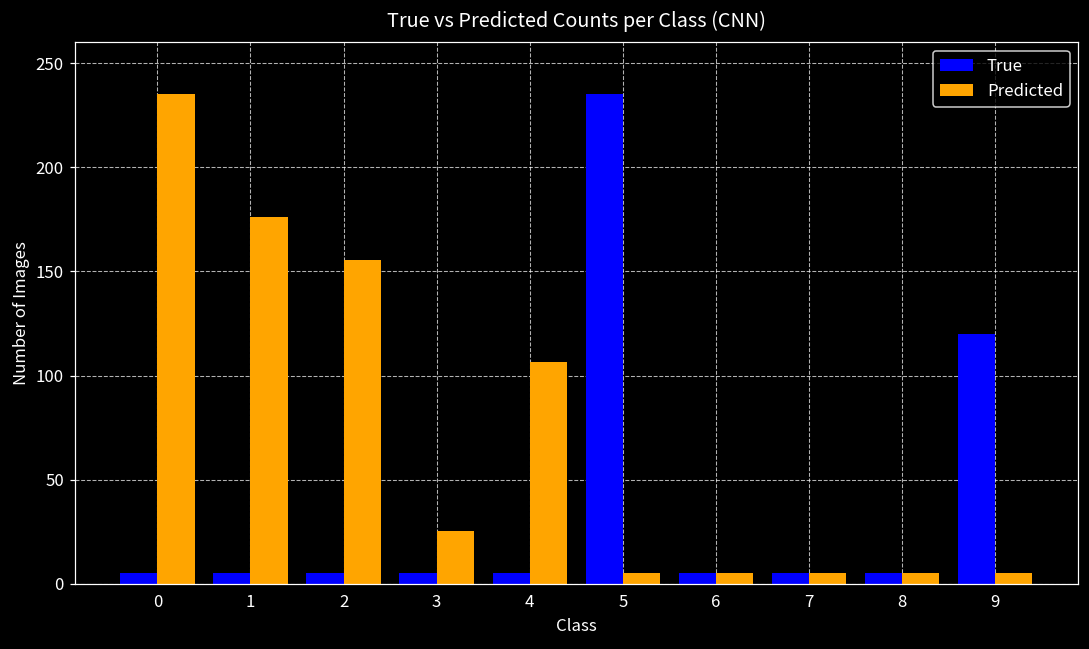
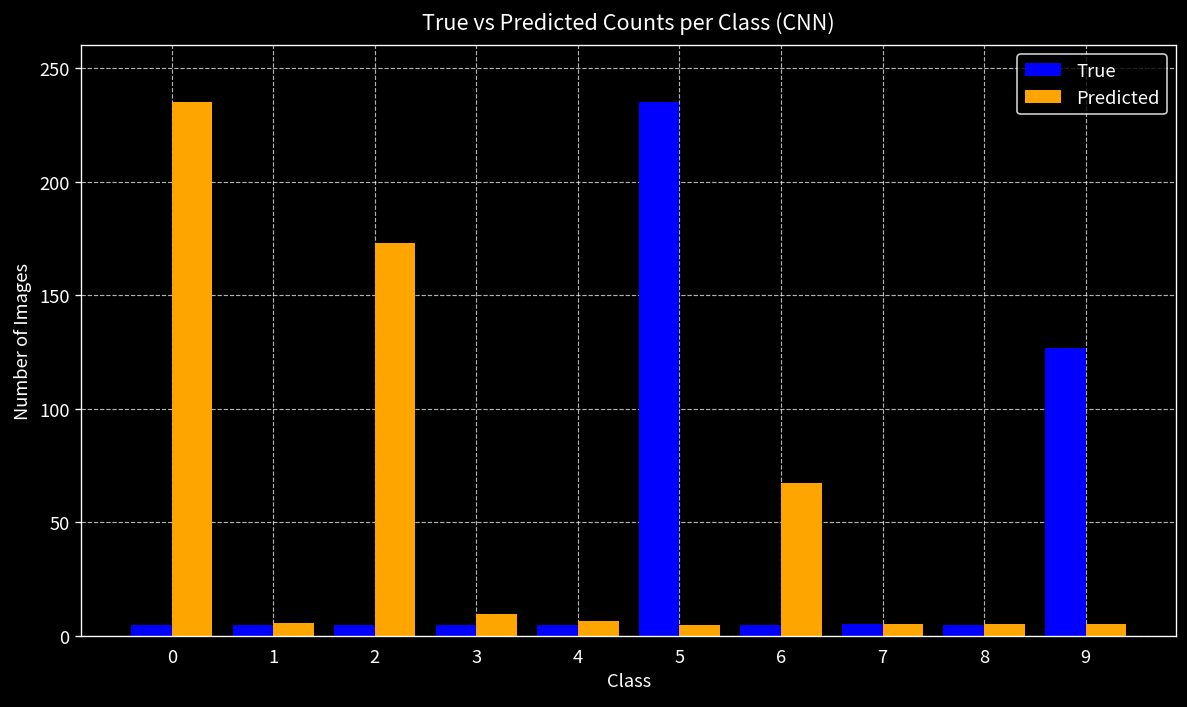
  {
    "True": {
      "0": 5,
      "1": 5,
      "2": 5,
      "3": 5,
      "4": 5,
      "5": 235,
      "6": 5,
      "7": 5,
      "8": 5,
-     "9": 120
+     "9": 127
    },
    "Predicted": {
      "0": 235,
-     "1": 176,
-     "2": 156,
-     "3": 25,
-     "4": 107,
+     "1": 6,
+     "2": 173,
+     "3": 10,
+     "4": 7,
      "5": 5,
-     "6": 5,
+     "6": 67,
      "7": 5,
      "8": 5,
      "9": 5
    }
  }
